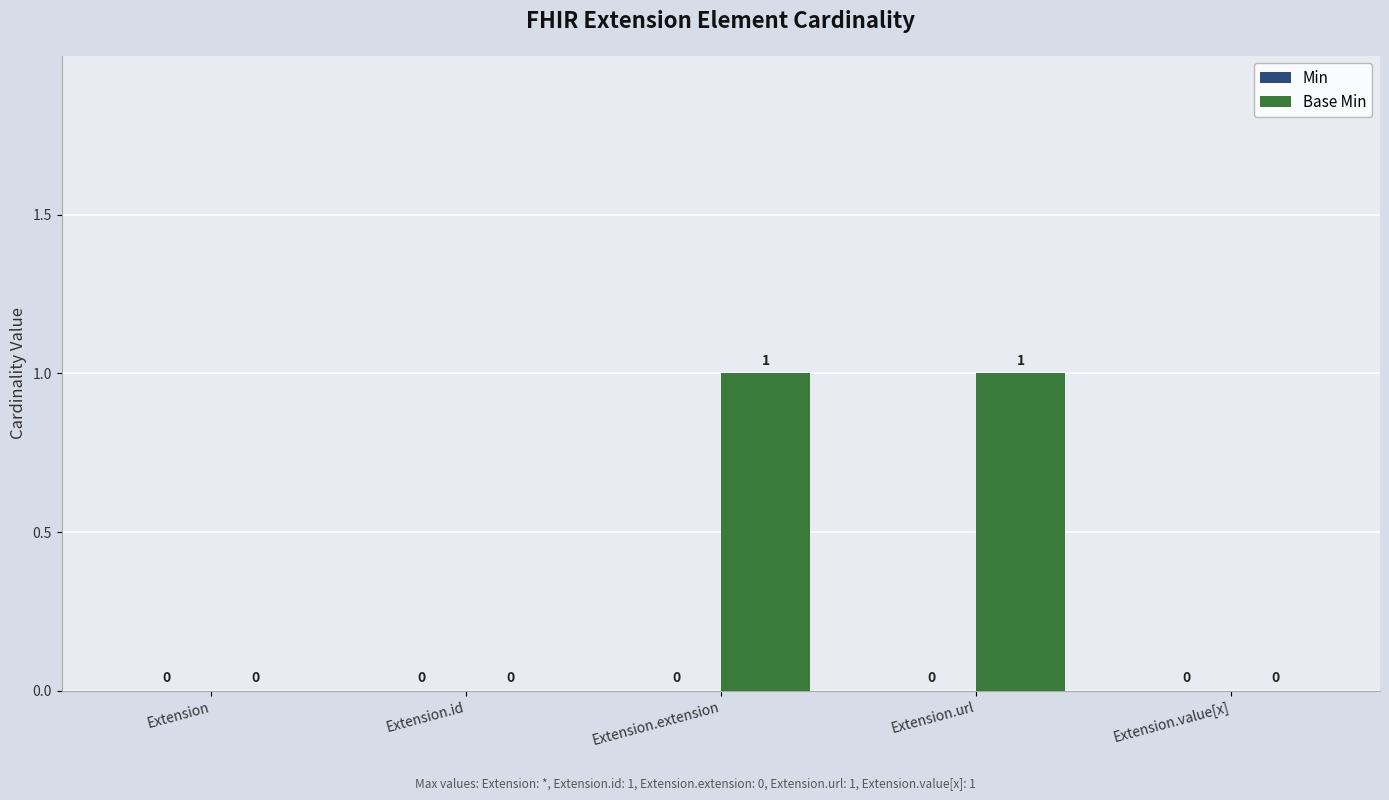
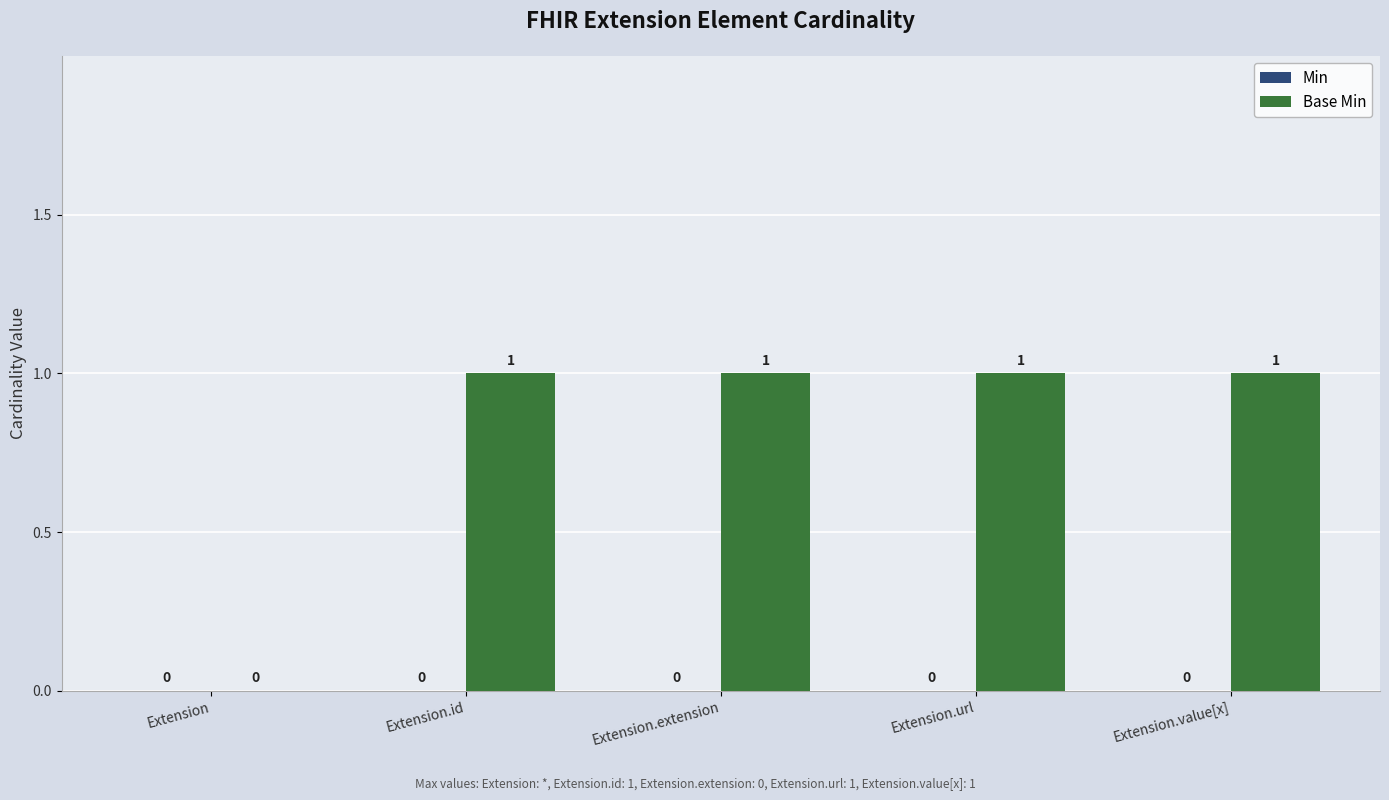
  {
    "Min": {
      "Extension": 0,
      "Extension.id": 0,
      "Extension.extension": 0,
      "Extension.url": 0,
      "Extension.value[x]": 0
    },
    "Base Min": {
      "Extension": 0,
-     "Extension.id": 0,
+     "Extension.id": 1,
      "Extension.extension": 1,
      "Extension.url": 1,
-     "Extension.value[x]": 0
+     "Extension.value[x]": 1
    }
  }
